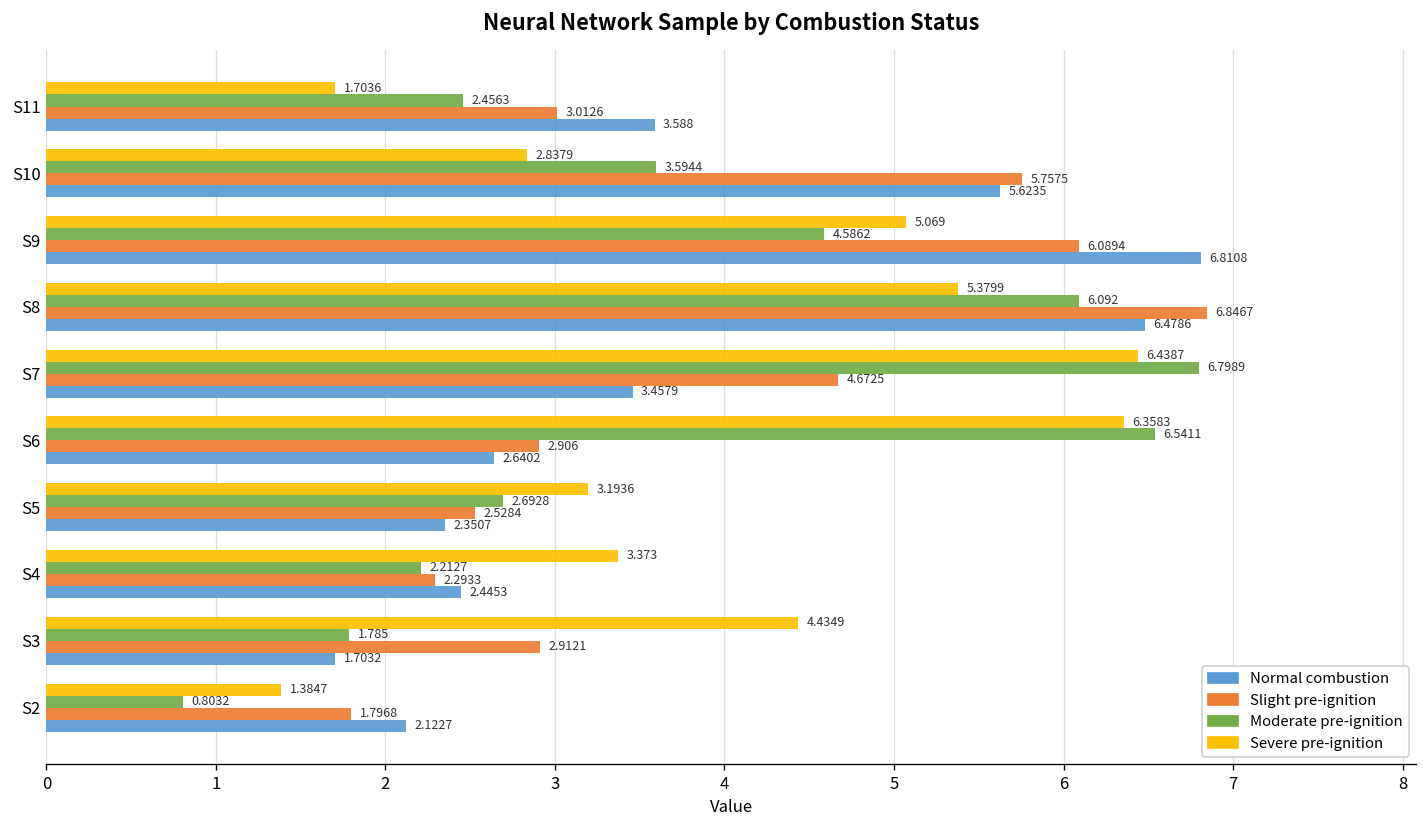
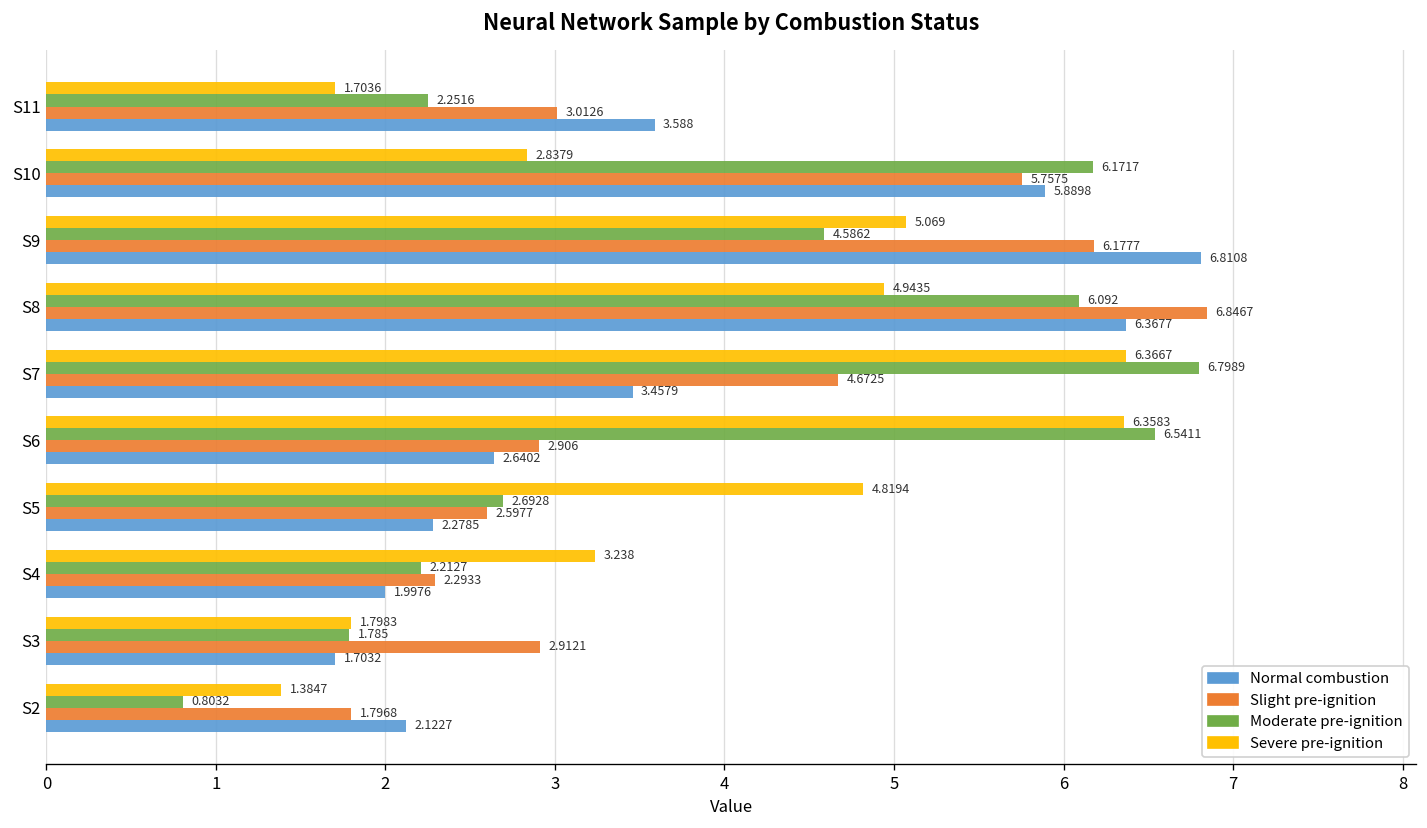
  {
    "Normal combustion": {
      "S11": 3.588,
-     "S10": 5.6235,
+     "S10": 5.8898,
      "S9": 6.8108,
-     "S8": 6.4786,
+     "S8": 6.3677,
      "S7": 3.4579,
      "S6": 2.6402,
-     "S5": 2.3507,
-     "S4": 2.4453,
+     "S5": 2.2785,
+     "S4": 1.9976,
      "S3": 1.7032,
      "S2": 2.1227
    },
    "Slight pre-ignition": {
      "S11": 3.0126,
      "S10": 5.7575,
-     "S9": 6.0894,
+     "S9": 6.1777,
      "S8": 6.8467,
      "S7": 4.6725,
      "S6": 2.906,
-     "S5": 2.5284,
+     "S5": 2.5977,
      "S4": 2.2933,
      "S3": 2.9121,
      "S2": 1.7968
    },
    "Moderate pre-ignition": {
-     "S11": 2.4563,
-     "S10": 3.5944,
+     "S11": 2.2516,
+     "S10": 6.1717,
      "S9": 4.5862,
      "S8": 6.092,
      "S7": 6.7989,
      "S6": 6.5411,
      "S5": 2.6928,
      "S4": 2.2127,
      "S3": 1.785,
      "S2": 0.8032
    },
    "Severe pre-ignition": {
      "S11": 1.7036,
      "S10": 2.8379,
      "S9": 5.069,
-     "S8": 5.3799,
-     "S7": 6.4387,
+     "S8": 4.9435,
+     "S7": 6.3667,
      "S6": 6.3583,
-     "S5": 3.1936,
-     "S4": 3.373,
-     "S3": 4.4349,
+     "S5": 4.8194,
+     "S4": 3.238,
+     "S3": 1.7983,
      "S2": 1.3847
    }
  }
